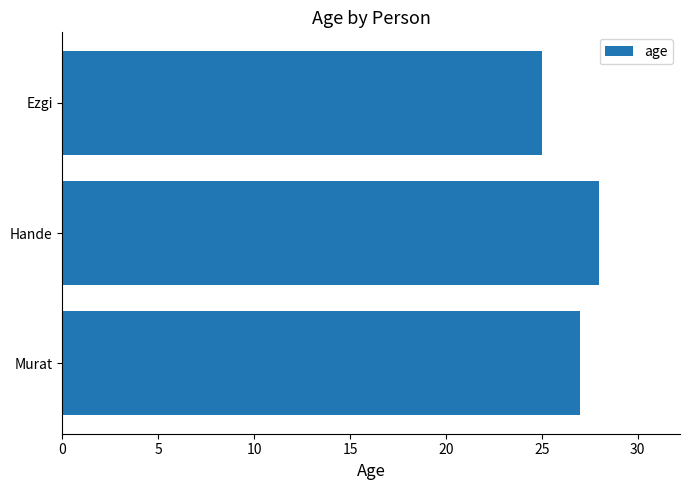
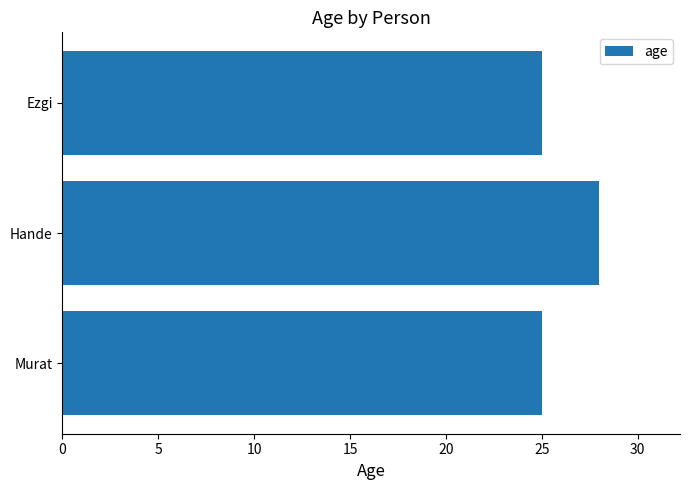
  {
    "Ezgi": 25,
    "Hande": 28,
-   "Murat": 27
+   "Murat": 25
  }
